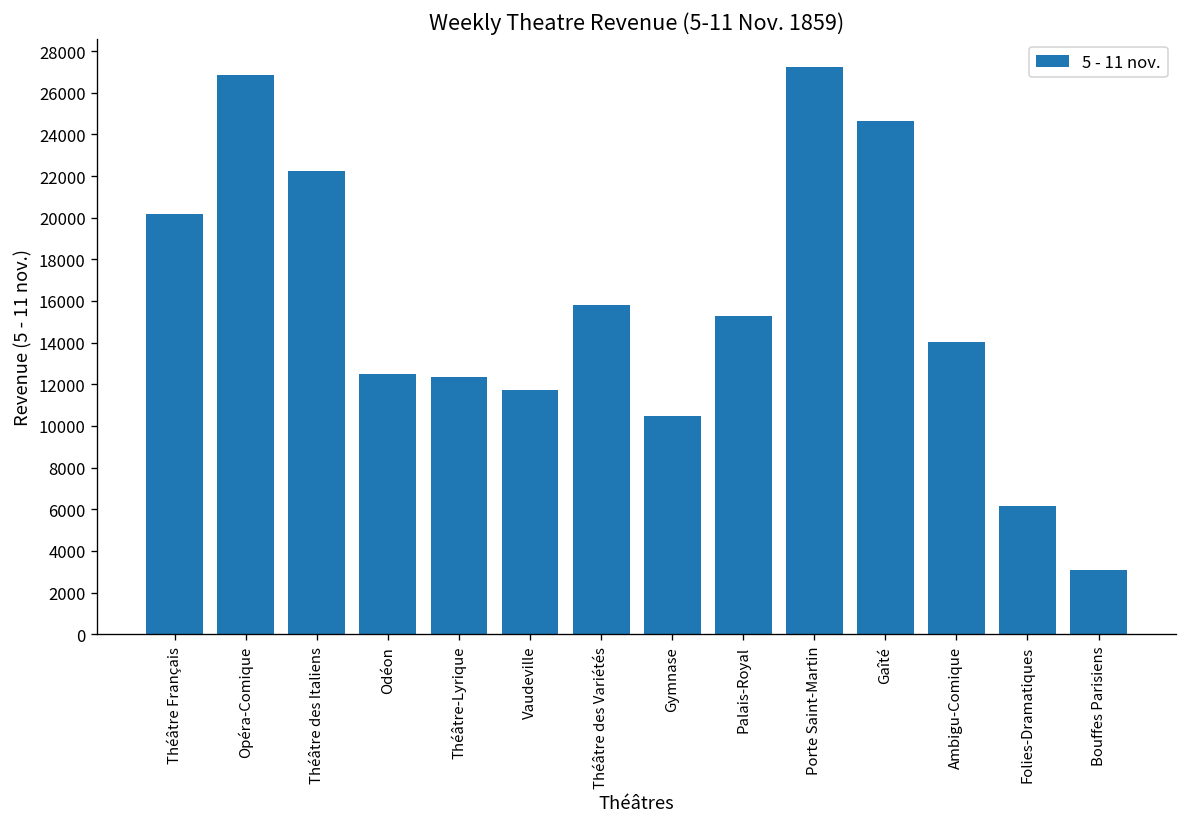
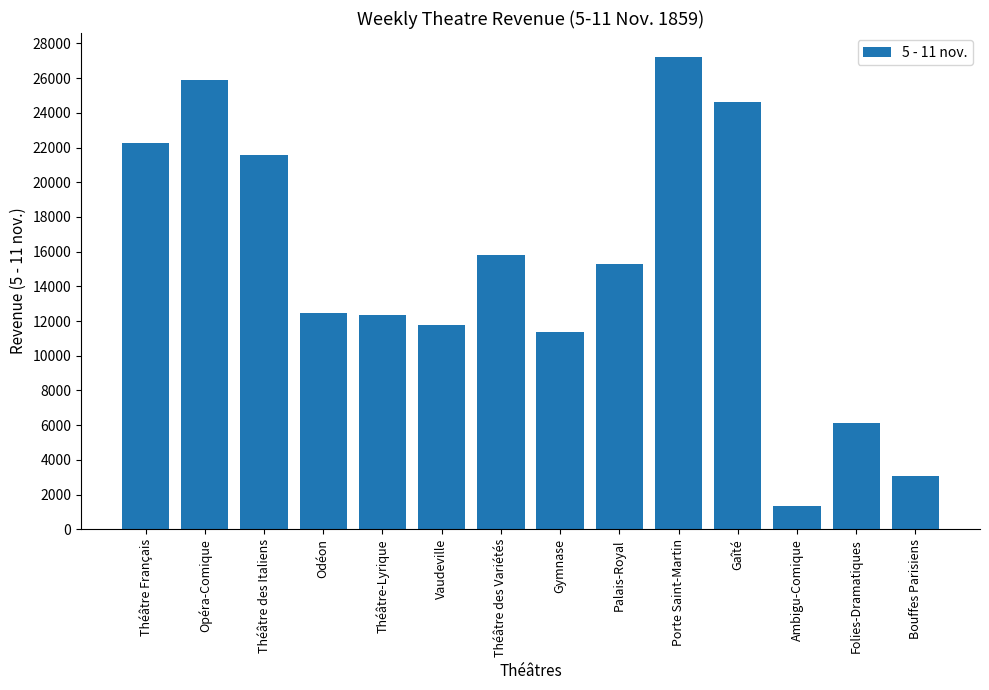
  {
-   "Théâtre Français": 20200,
-   "Opéra-Comique": 26800,
-   "Théâtre des Italiens": 22200,
+   "Théâtre Français": 22300,
+   "Opéra-Comique": 25900,
+   "Théâtre des Italiens": 21500,
    "Odéon": 12500,
    "Théâtre-Lyrique": 12400,
    "Vaudeville": 11700,
    "Théâtre des Variétés": 15800,
-   "Gymnase": 10500,
+   "Gymnase": 11400,
    "Palais-Royal": 15300,
    "Porte Saint-Martin": 27200,
    "Gaîté": 24700,
-   "Ambigu-Comique": 14000,
+   "Ambigu-Comique": 1300,
    "Folies-Dramatiques": 6100,
    "Bouffes Parisiens": 3100
  }
